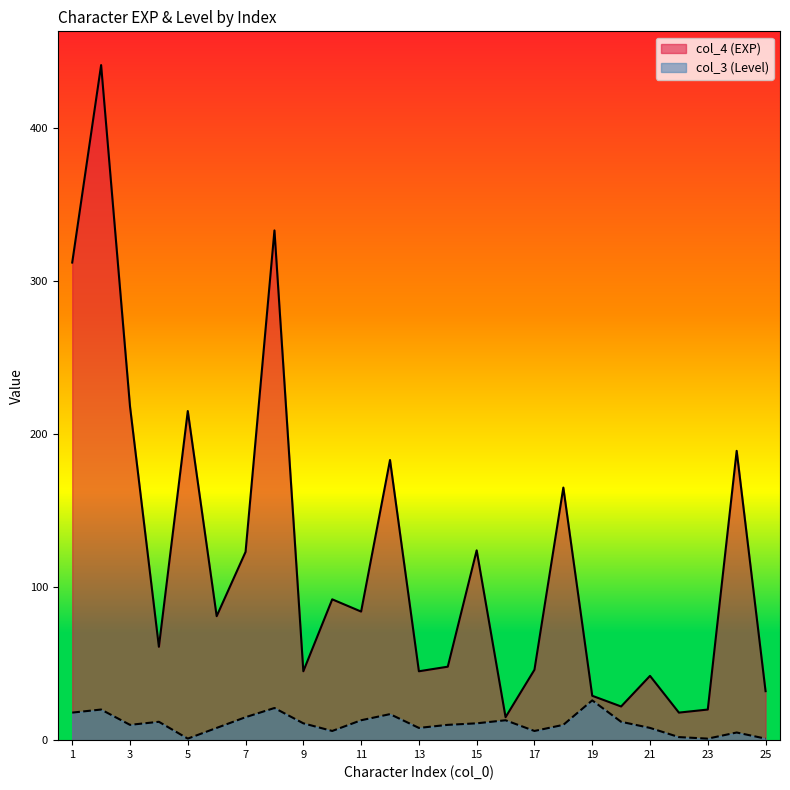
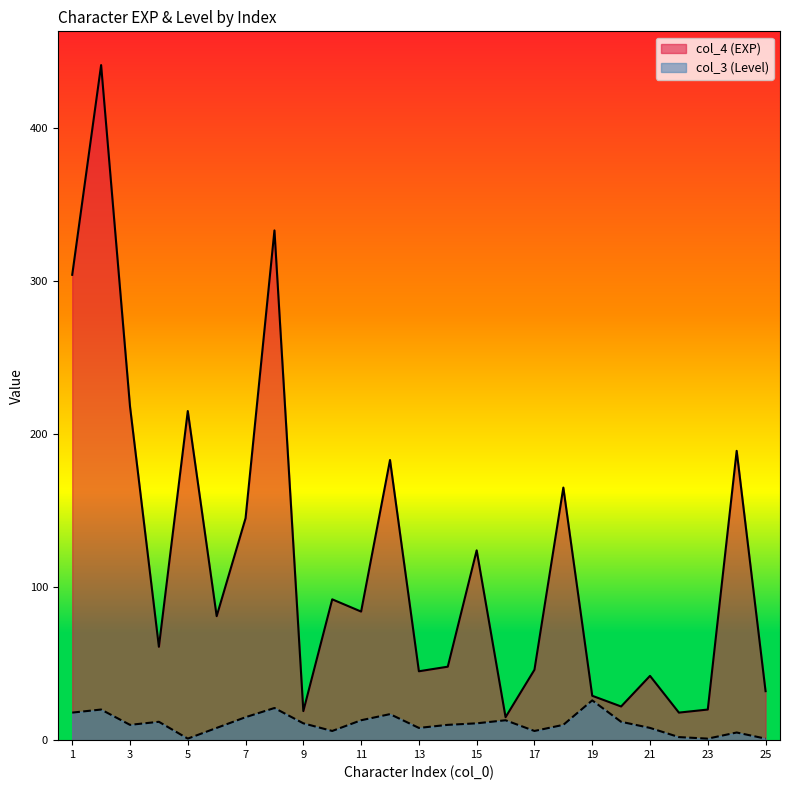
  {
    "col_4 (EXP)": {
-     "1": 312,
+     "1": 304,
      "3": 218,
      "5": 215,
-     "7": 123,
-     "9": 45,
+     "7": 145,
+     "9": 19,
      "11": 84,
      "13": 45,
      "15": 124,
      "17": 46,
      "19": 29,
      "21": 42,
      "23": 20,
      "25": 32
    },
    "col_3 (Level)": {
      "1": 18,
      "3": 10,
      "5": 1,
      "7": 15,
      "9": 11,
      "11": 13,
      "13": 8,
      "15": 11,
      "17": 6,
      "19": 26,
      "21": 8,
      "23": 1,
      "25": 1
    }
  }
